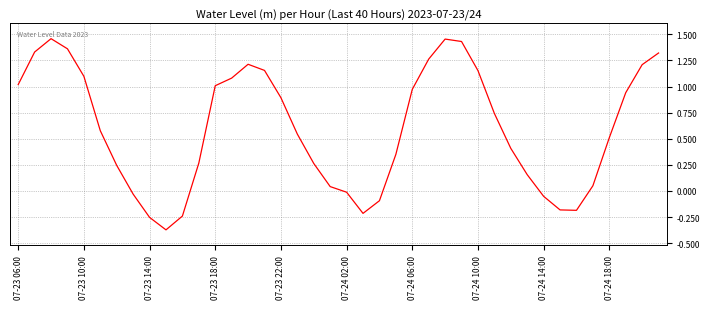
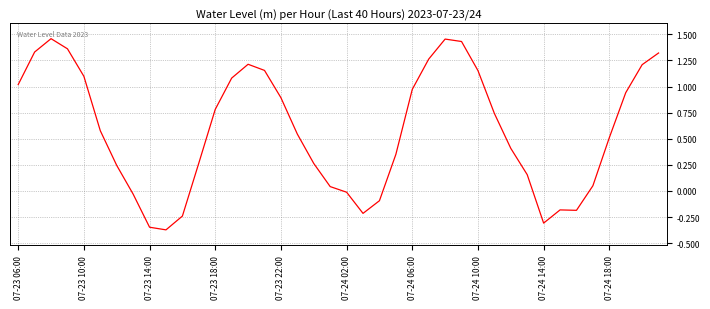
  {
    "07-23 06:00": 1.02,
    "07-23 10:00": 1.10,
-   "07-23 14:00": -0.25,
-   "07-23 18:00": 1.01,
+   "07-23 14:00": -0.35,
+   "07-23 18:00": 0.78,
    "07-23 22:00": 0.89,
    "07-24 02:00": -0.01,
    "07-24 06:00": 0.97,
    "07-24 10:00": 1.15,
-   "07-24 14:00": -0.05,
+   "07-24 14:00": -0.31,
    "07-24 18:00": 0.51
  }
